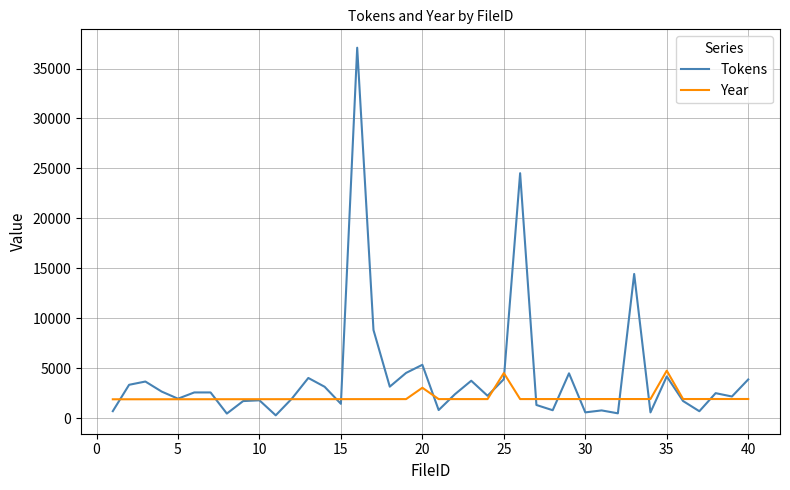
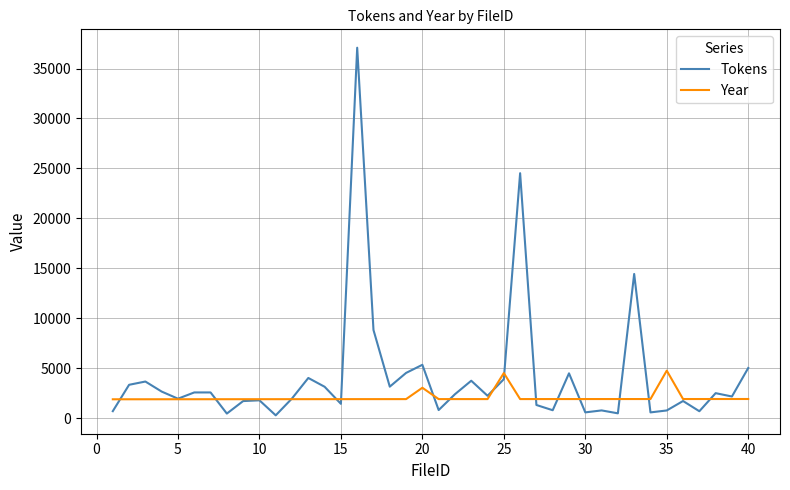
  {
    "Tokens": {
      "15": 1000,
      "20": 5000,
      "25": 4000,
      "30": 1000,
-     "35": 4000,
-     "40": 4000
+     "35": 1000,
+     "40": 5000
    },
    "Year": {
      "15": 2000,
      "20": 3000,
      "25": 5000,
      "30": 2000,
      "35": 5000,
      "40": 2000
    }
  }
